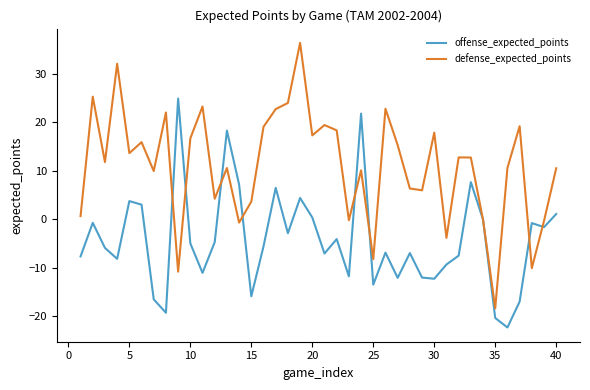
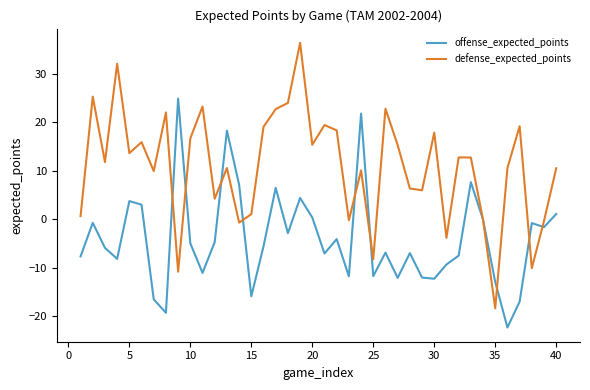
  {
    "offense_expected_points": {
      "5": 4,
      "10": -5,
      "15": -16,
      "20": 0,
-     "25": -14,
+     "25": -12,
      "30": -12,
-     "35": -20,
+     "35": -13,
      "40": 1
    },
    "defense_expected_points": {
      "5": 14,
      "10": 17,
-     "15": 4,
-     "20": 17,
+     "15": 1,
+     "20": 15,
      "25": -8,
      "30": 18,
      "35": -18,
      "40": 11
    }
  }
